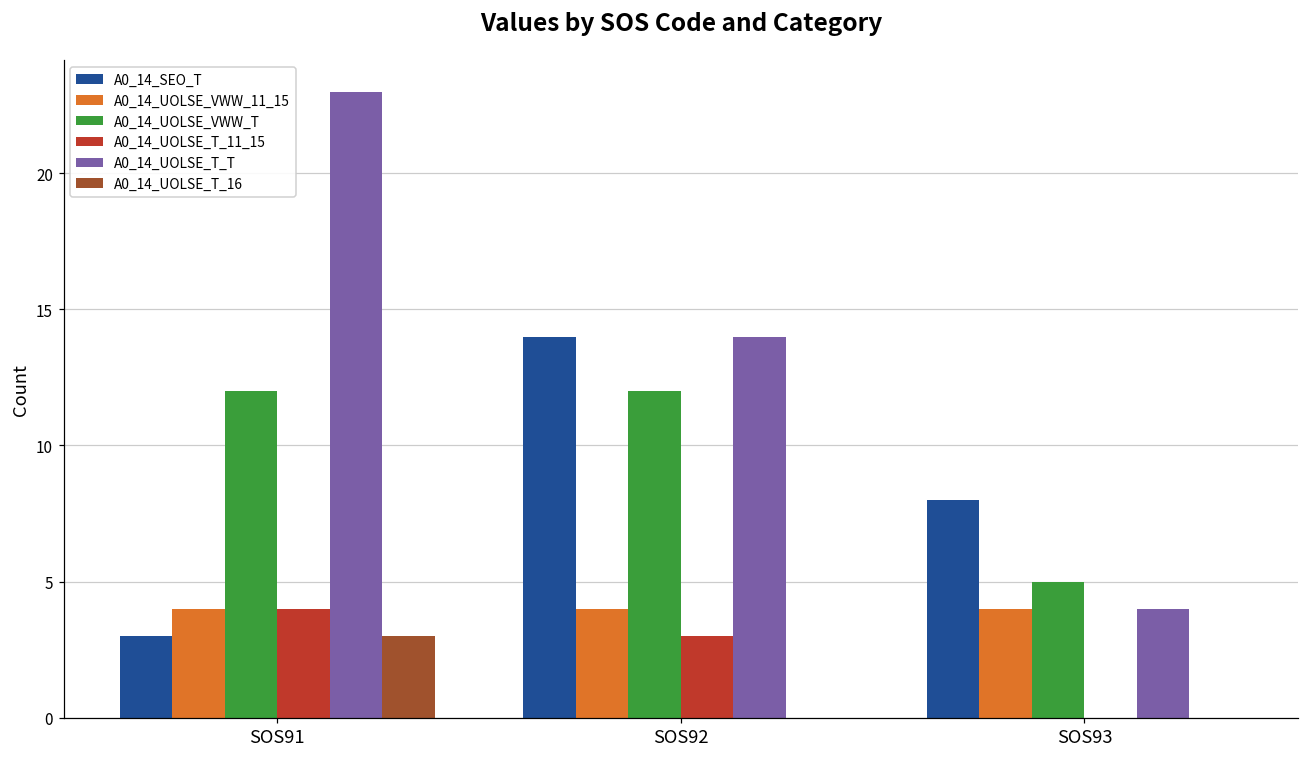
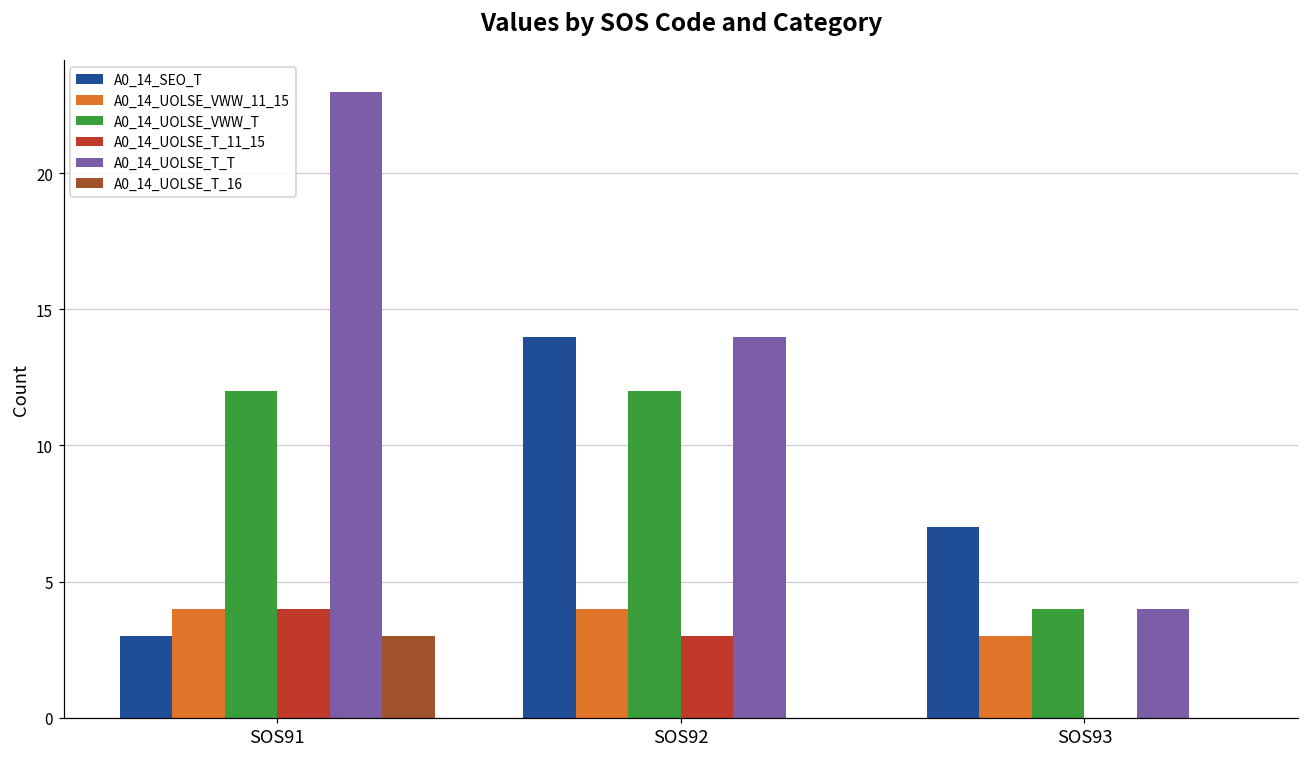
  {
    "A0_14_SEO_T": {
      "SOS91": 3,
      "SOS92": 14,
-     "SOS93": 8
+     "SOS93": 7
    },
    "A0_14_UOLSE_VWW_11_15": {
      "SOS91": 4,
      "SOS92": 4,
-     "SOS93": 4
+     "SOS93": 3
    },
    "A0_14_UOLSE_VWW_T": {
      "SOS91": 12,
      "SOS92": 12,
-     "SOS93": 5
+     "SOS93": 4
    },
    "A0_14_UOLSE_T_T": {
      "SOS91": 23,
      "SOS92": 14,
      "SOS93": 4
    }
  }
